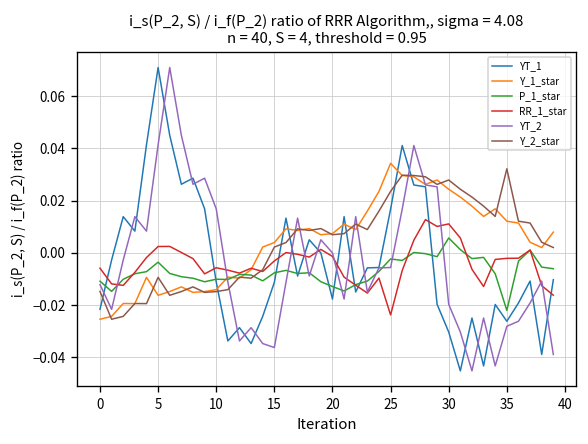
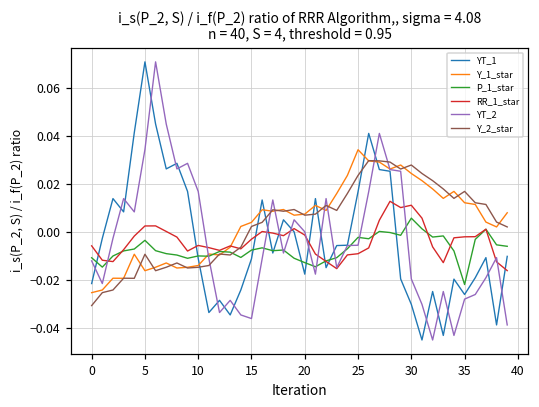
  {
    "YT_1": {
      "0": -0.022,
      "5": 0.071,
      "15": -0.011,
      "20": -0.018,
      "25": 0.017,
      "30": -0.030,
      "35": -0.026
    },
    "Y_1_star": {
      "0": -0.025,
      "5": -0.016,
      "15": 0.004,
      "25": 0.034,
      "30": 0.024,
      "35": 0.012
    },
    "P_1_star": {
      "0": -0.011,
      "5": -0.004,
      "15": -0.008,
      "20": -0.013,
      "25": -0.002,
      "30": 0.006,
      "35": -0.022
    },
    "RR_1_star": {
      "0": -0.006,
      "5": 0.002,
      "10": -0.006,
      "15": -0.003,
      "20": -0.001,
-     "25": -0.024,
+     "25": -0.009,
      "30": 0.011,
      "35": -0.002
    },
    "YT_2": {
      "0": -0.012,
-     "5": 0.041,
+     "5": 0.034,
      "10": 0.017,
      "15": -0.036,
      "20": 0.000,
      "25": -0.006,
      "30": -0.020,
      "35": -0.028
    },
    "Y_2_star": {
-     "0": -0.015,
+     "0": -0.031,
      "5": -0.009,
      "15": 0.002,
      "25": 0.024,
      "30": 0.028,
-     "35": 0.032
+     "35": 0.017
    }
  }
